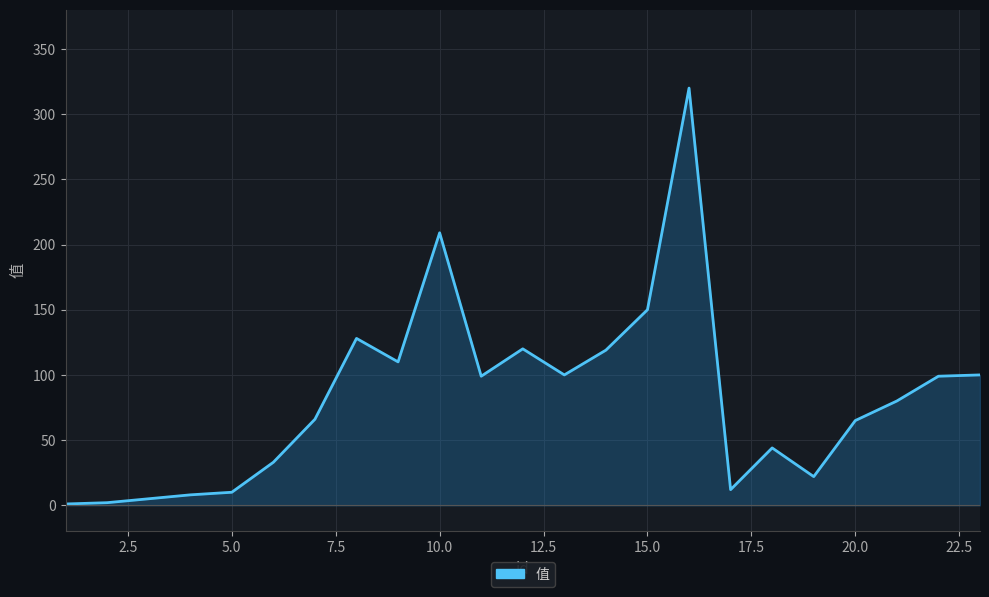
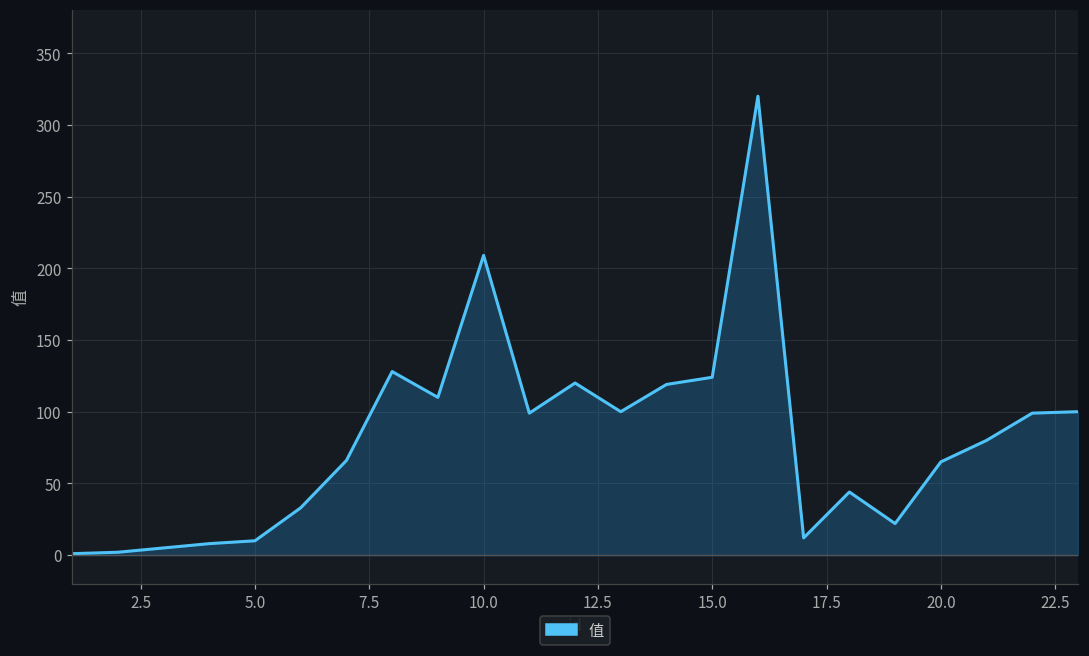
  {
    "5.0": 10,
    "10.0": 209,
-   "15.0": 150,
+   "15.0": 124,
    "20.0": 65
  }
